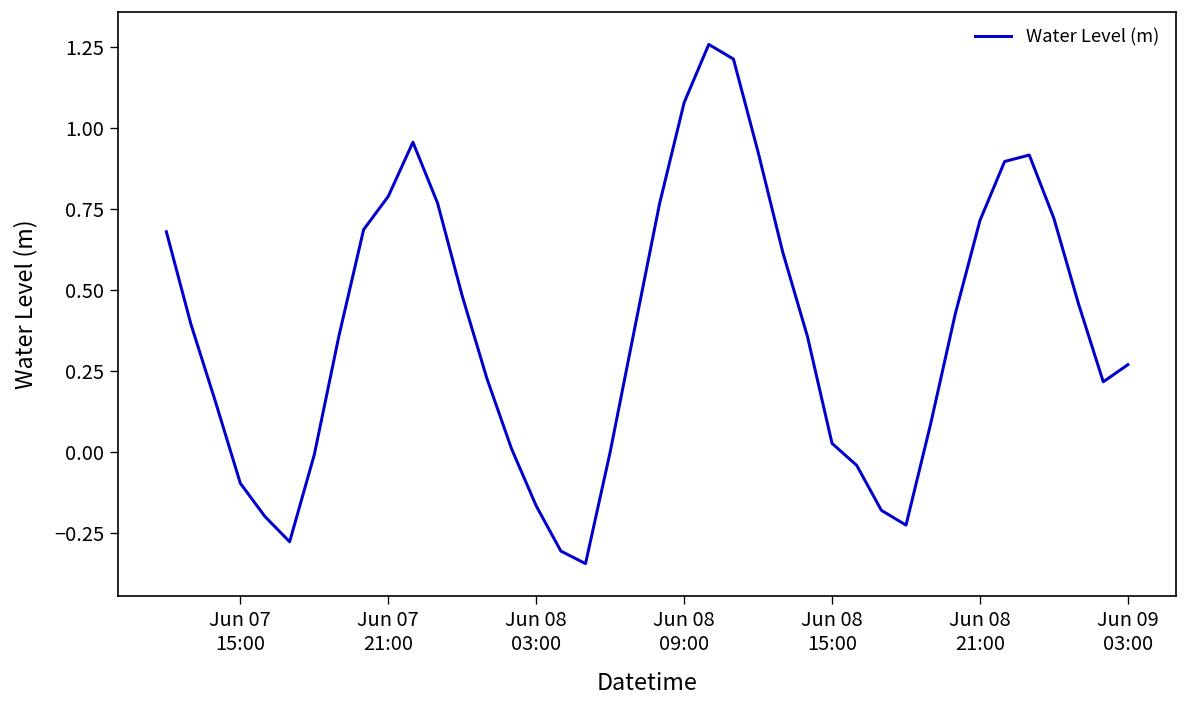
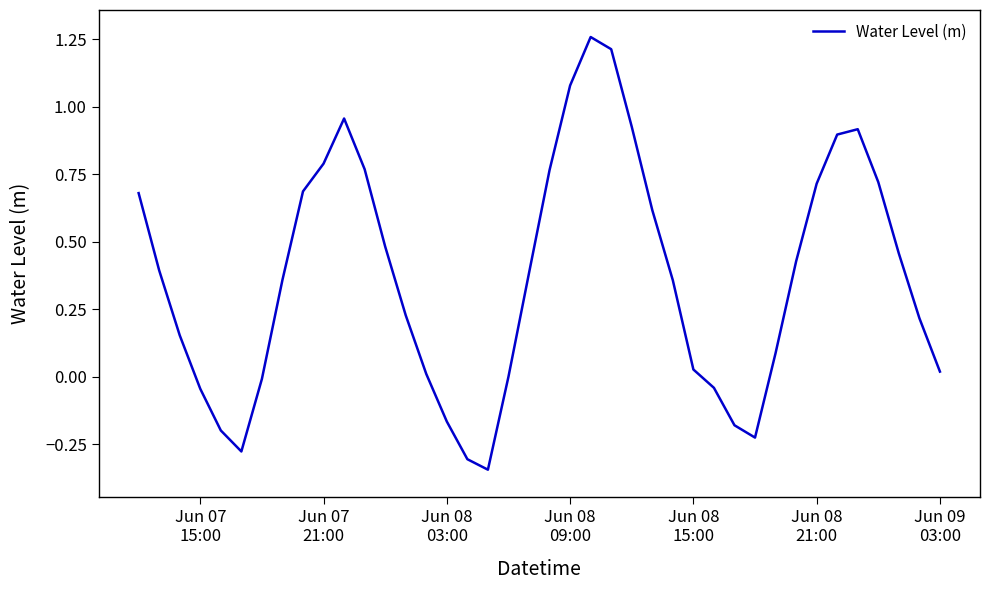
  {
-   "Jun 07 15:00": -0.10,
+   "Jun 07 15:00": -0.04,
    "Jun 07 21:00": 0.79,
    "Jun 08 03:00": -0.17,
    "Jun 08 09:00": 1.08,
    "Jun 08 15:00": 0.03,
    "Jun 08 21:00": 0.72,
-   "Jun 09 03:00": 0.27
+   "Jun 09 03:00": 0.02
  }
